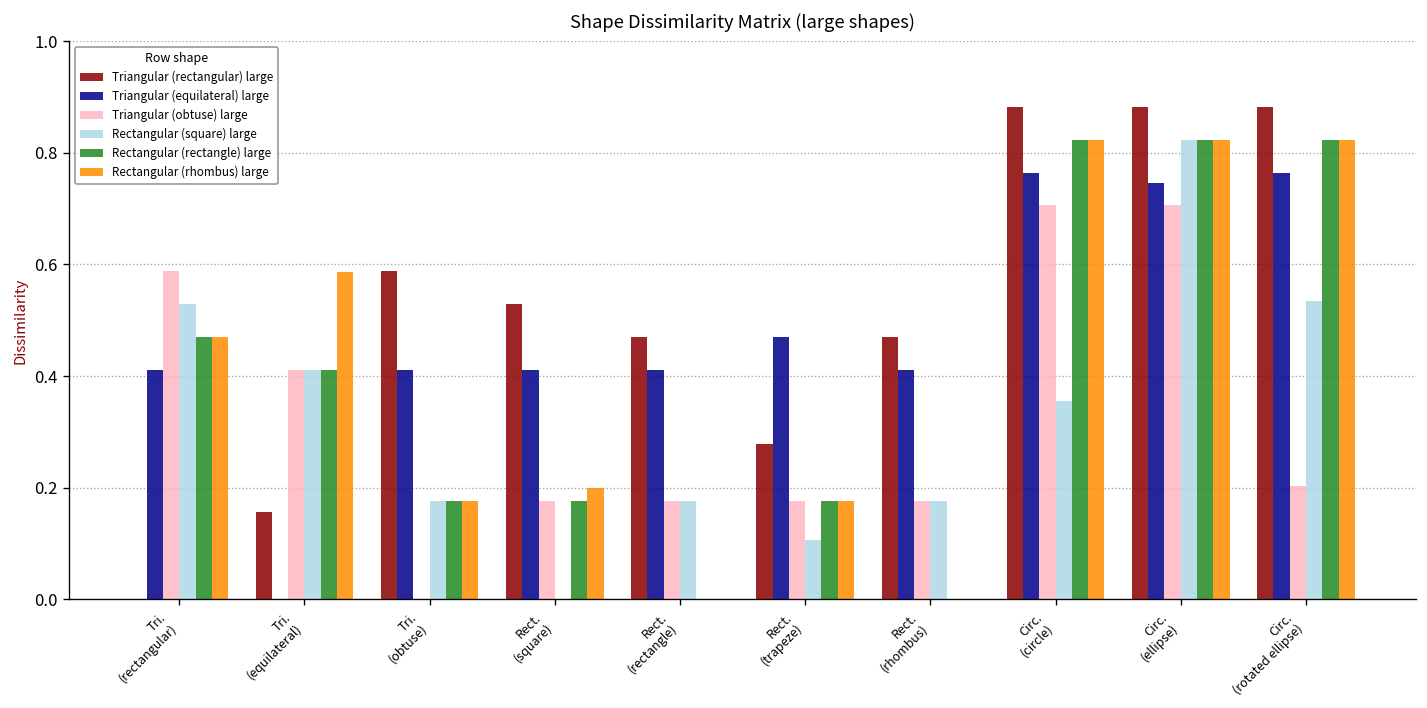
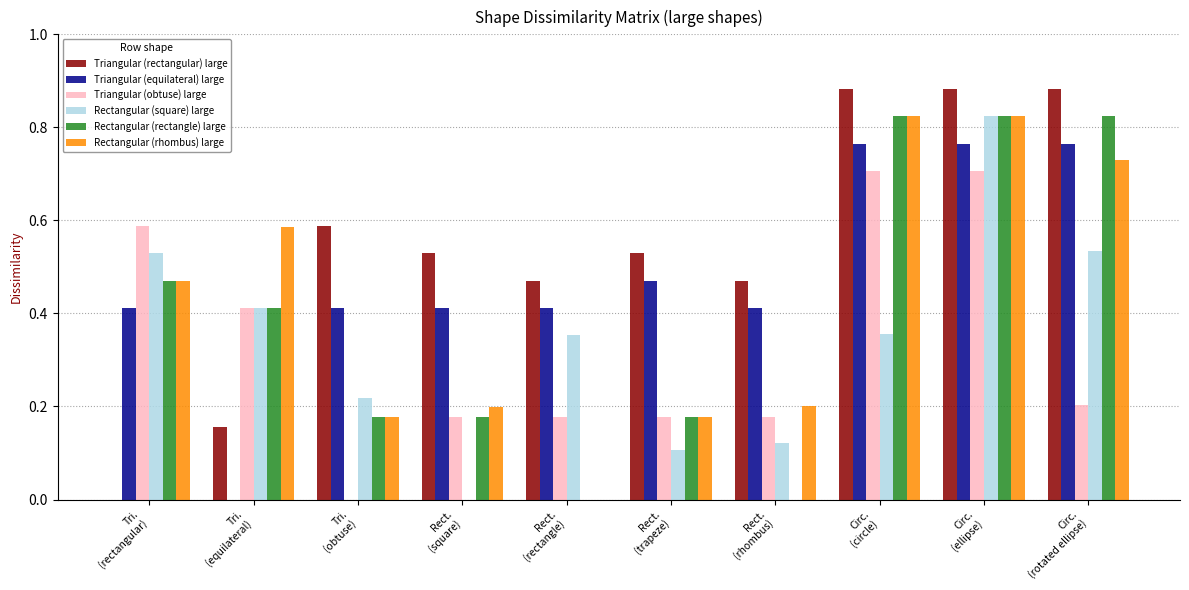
  {
    "Triangular (rectangular) large": {
      "Tri. (rectangular)": 0.00,
      "Tri. (equilateral)": 0.16,
      "Tri. (obtuse)": 0.59,
      "Rect. (square)": 0.53,
      "Rect. (rectangle)": 0.47,
-     "Rect. (trapeze)": 0.28,
+     "Rect. (trapeze)": 0.53,
      "Rect. (rhombus)": 0.47,
      "Circ. (circle)": 0.88,
      "Circ. (ellipse)": 0.88,
      "Circ. (rotated ellipse)": 0.88
    },
    "Triangular (equilateral) large": {
      "Tri. (rectangular)": 0.41,
      "Tri. (equilateral)": 0.00,
      "Tri. (obtuse)": 0.41,
      "Rect. (square)": 0.41,
      "Rect. (rectangle)": 0.41,
      "Rect. (trapeze)": 0.47,
      "Rect. (rhombus)": 0.41,
      "Circ. (circle)": 0.76,
-     "Circ. (ellipse)": 0.75,
+     "Circ. (ellipse)": 0.76,
      "Circ. (rotated ellipse)": 0.76
    },
    "Triangular (obtuse) large": {
      "Tri. (rectangular)": 0.59,
      "Tri. (equilateral)": 0.41,
      "Tri. (obtuse)": 0.00,
      "Rect. (square)": 0.18,
      "Rect. (rectangle)": 0.18,
      "Rect. (trapeze)": 0.18,
      "Rect. (rhombus)": 0.18,
      "Circ. (circle)": 0.71,
      "Circ. (ellipse)": 0.71,
      "Circ. (rotated ellipse)": 0.20
    },
    "Rectangular (square) large": {
      "Tri. (rectangular)": 0.53,
      "Tri. (equilateral)": 0.41,
-     "Tri. (obtuse)": 0.18,
+     "Tri. (obtuse)": 0.22,
      "Rect. (square)": 0.00,
-     "Rect. (rectangle)": 0.18,
+     "Rect. (rectangle)": 0.35,
      "Rect. (trapeze)": 0.11,
-     "Rect. (rhombus)": 0.18,
+     "Rect. (rhombus)": 0.12,
      "Circ. (circle)": 0.36,
      "Circ. (ellipse)": 0.82,
      "Circ. (rotated ellipse)": 0.54
    },
    "Rectangular (rectangle) large": {
      "Tri. (rectangular)": 0.47,
      "Tri. (equilateral)": 0.41,
      "Tri. (obtuse)": 0.18,
      "Rect. (square)": 0.18,
      "Rect. (rectangle)": 0.00,
      "Rect. (trapeze)": 0.18,
      "Rect. (rhombus)": 0.00,
      "Circ. (circle)": 0.82,
      "Circ. (ellipse)": 0.82,
      "Circ. (rotated ellipse)": 0.82
    },
    "Rectangular (rhombus) large": {
      "Tri. (rectangular)": 0.47,
      "Tri. (equilateral)": 0.59,
      "Tri. (obtuse)": 0.18,
      "Rect. (square)": 0.20,
      "Rect. (rectangle)": 0.00,
      "Rect. (trapeze)": 0.18,
-     "Rect. (rhombus)": 0.0,
+     "Rect. (rhombus)": 0.2,
      "Circ. (circle)": 0.82,
      "Circ. (ellipse)": 0.82,
-     "Circ. (rotated ellipse)": 0.82
+     "Circ. (rotated ellipse)": 0.73
    }
  }
